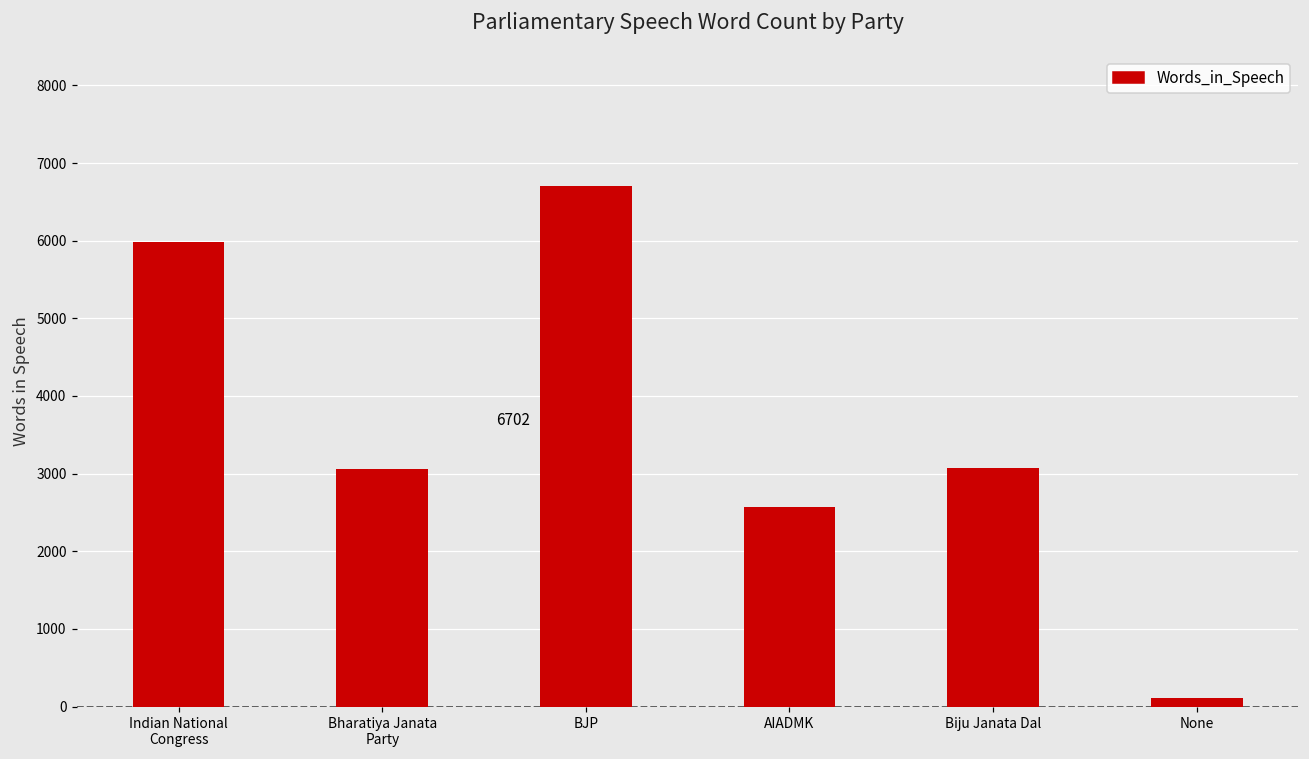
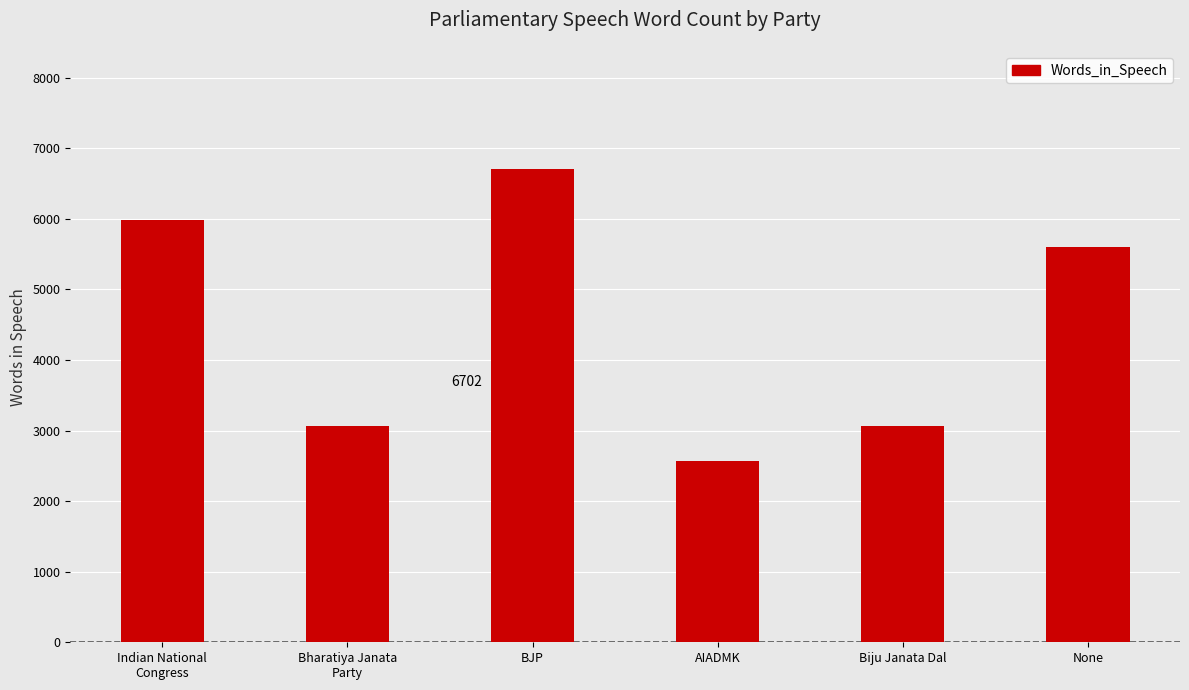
  {
    "Indian National Congress": 6000,
    "Bharatiya Janata Party": 3100,
    "BJP": 6700,
    "AIADMK": 2600,
    "Biju Janata Dal": 3100,
-   "None": 100
+   "None": 5600
  }
